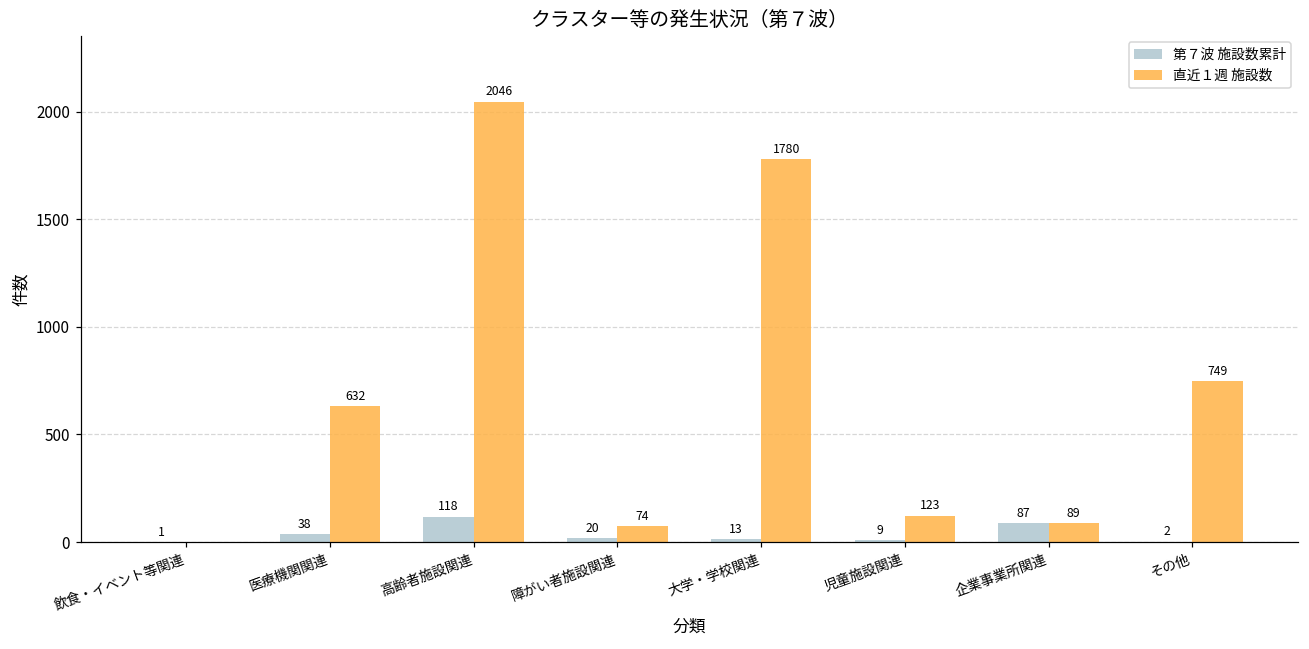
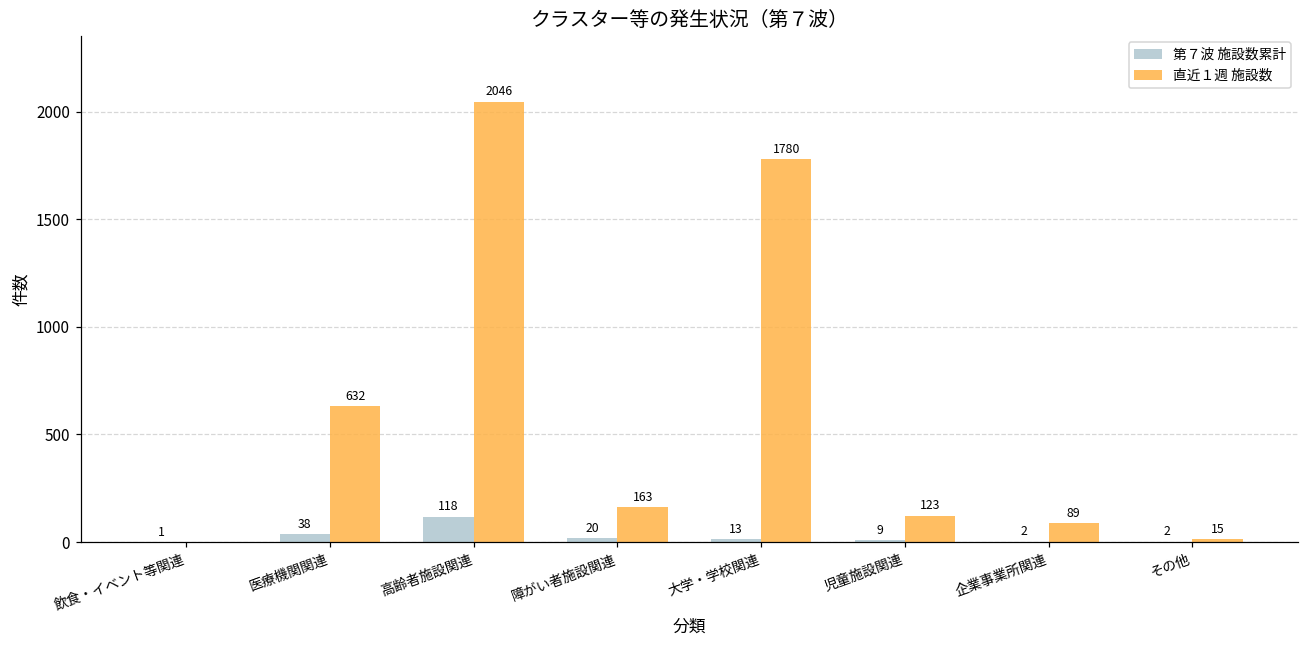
  {
    "第７波 施設数累計": {
      "飲食・イベント等関連": 1,
      "医療機関関連": 38,
      "高齢者施設関連": 118,
      "障がい者施設関連": 20,
      "大学・学校関連": 13,
      "児童施設関連": 9,
-     "企業事業所関連": 87,
+     "企業事業所関連": 2,
      "その他": 2
    },
    "直近１週 施設数": {
      "医療機関関連": 632,
      "高齢者施設関連": 2046,
-     "障がい者施設関連": 74,
+     "障がい者施設関連": 163,
      "大学・学校関連": 1780,
      "児童施設関連": 123,
      "企業事業所関連": 89,
-     "その他": 749
+     "その他": 15
    }
  }
